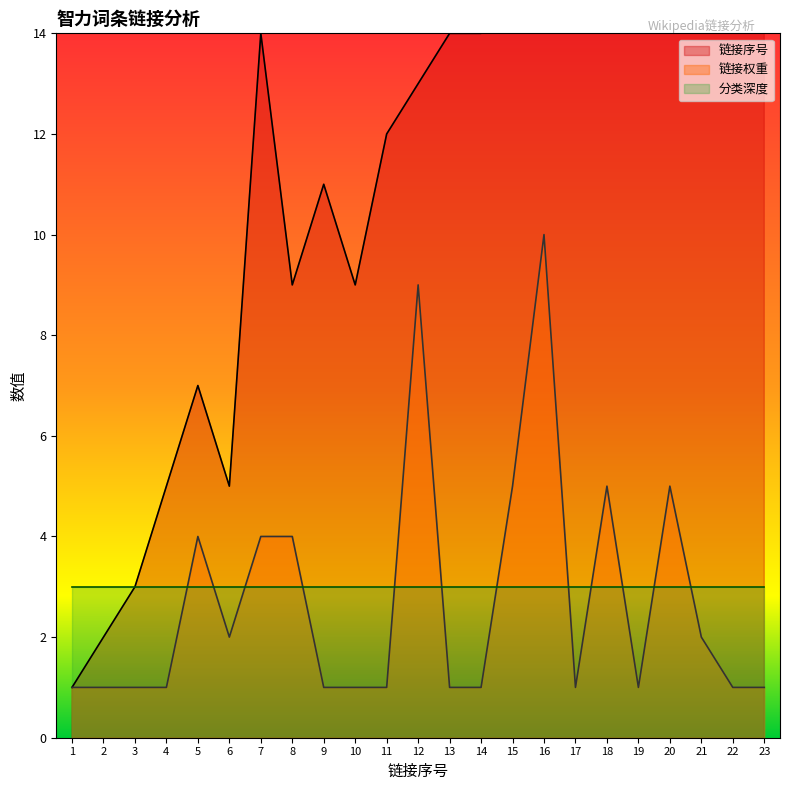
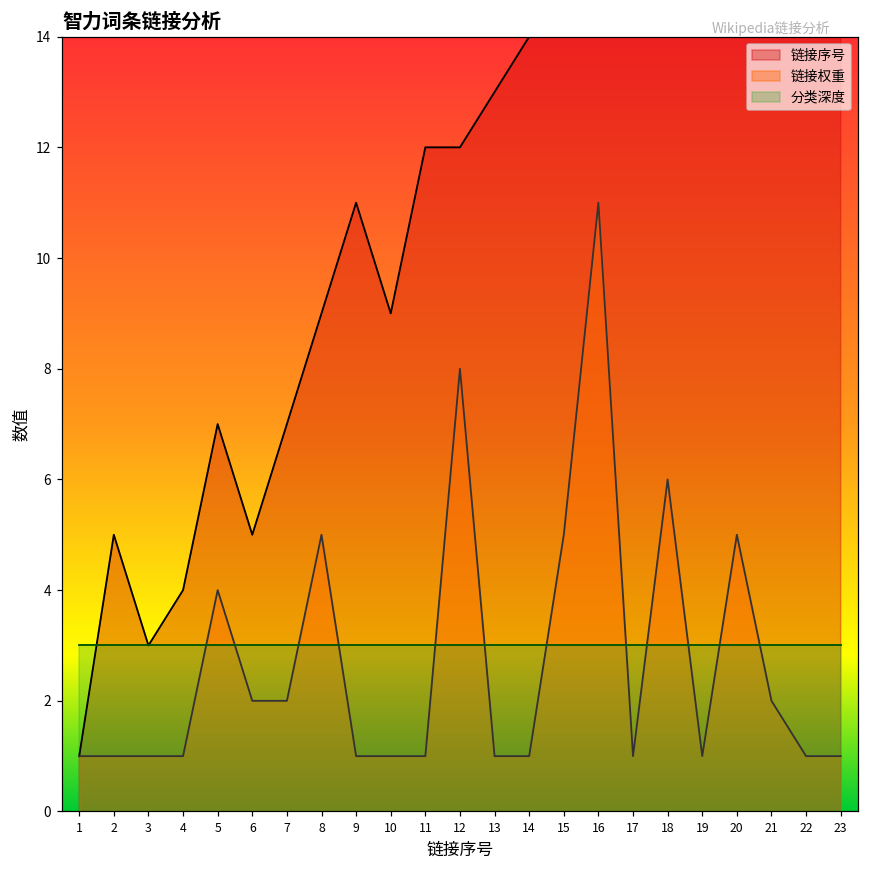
  {
    "链接序号": {
-     "2": 2,
-     "4": 5,
+     "2": 5,
+     "4": 4,
      "5": 7,
      "6": 5,
-     "7": 14,
+     "7": 7,
      "8": 9,
      "9": 11,
      "10": 9,
      "11": 12,
-     "12": 13,
-     "13": 14,
+     "12": 12,
+     "13": 13,
      "14": 14
    },
    "链接权重": {
      "2": 1,
      "3": 1,
      "4": 1,
      "5": 4,
      "6": 2,
-     "7": 4,
-     "8": 4,
+     "7": 2,
+     "8": 5,
      "9": 1,
      "10": 1,
      "11": 1,
-     "12": 9,
+     "12": 8,
      "13": 1,
      "14": 1,
      "15": 5,
-     "16": 10,
+     "16": 11,
      "17": 1,
-     "18": 5,
+     "18": 6,
      "19": 1,
      "20": 5,
      "21": 2,
      "22": 1,
      "23": 1
    },
    "分类深度": {
      "1": 3,
      "2": 3,
      "4": 3,
      "5": 3,
      "6": 3,
      "7": 3,
      "8": 3,
      "9": 3,
      "10": 3,
      "11": 3,
      "12": 3,
      "13": 3,
      "14": 3,
      "15": 3,
      "16": 3,
      "17": 3,
      "18": 3,
      "19": 3,
      "20": 3,
      "21": 3,
      "22": 3,
      "23": 3
    }
  }
